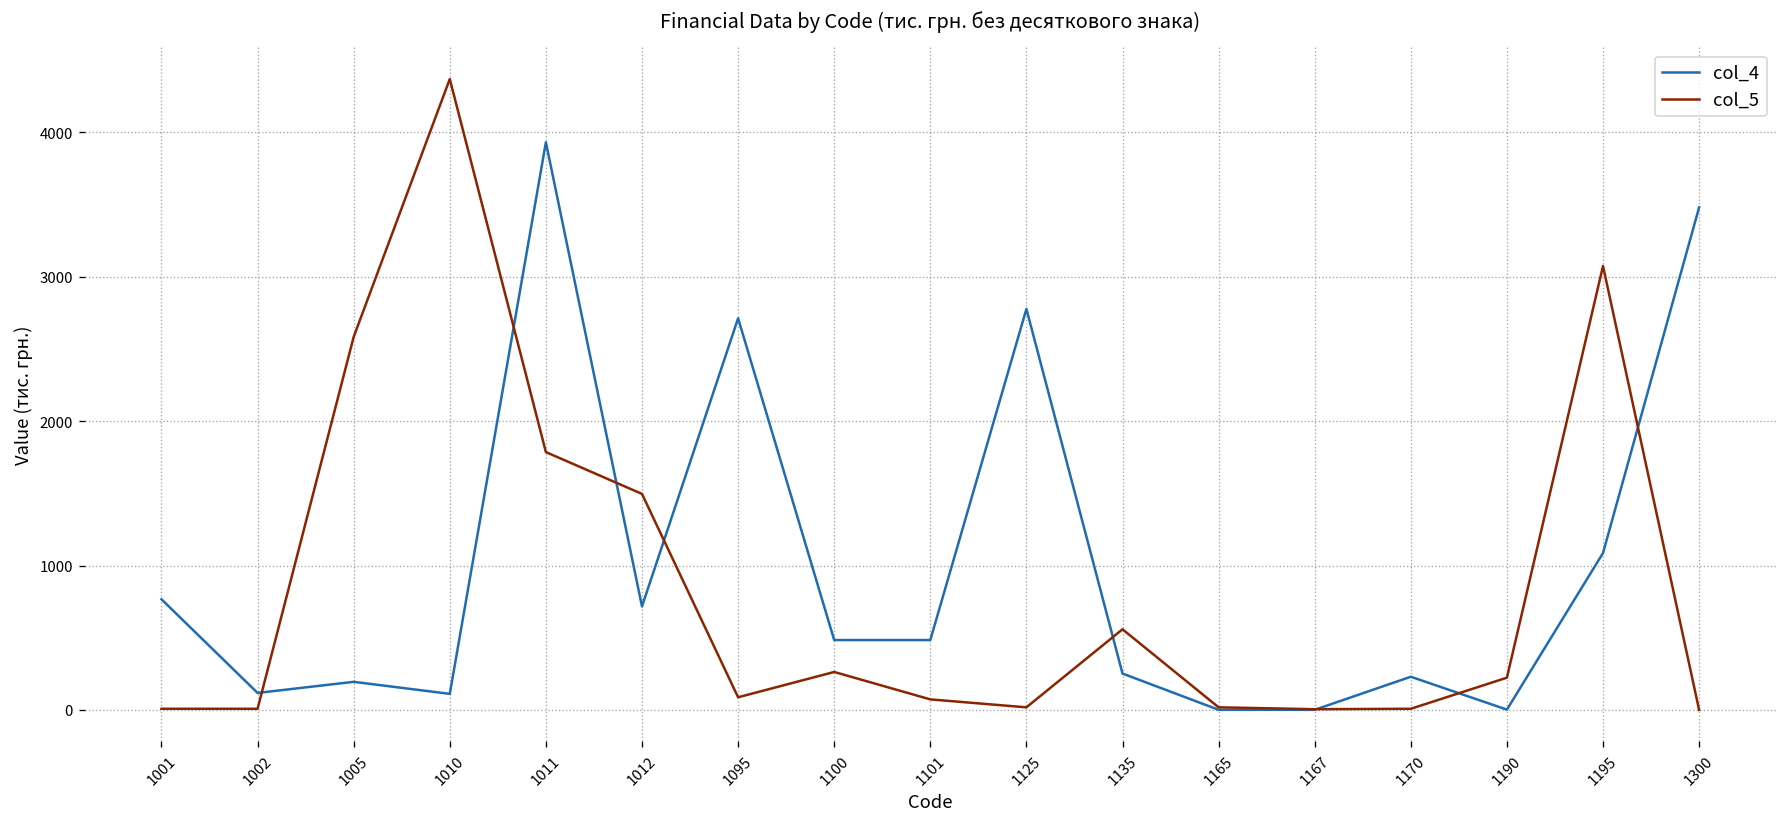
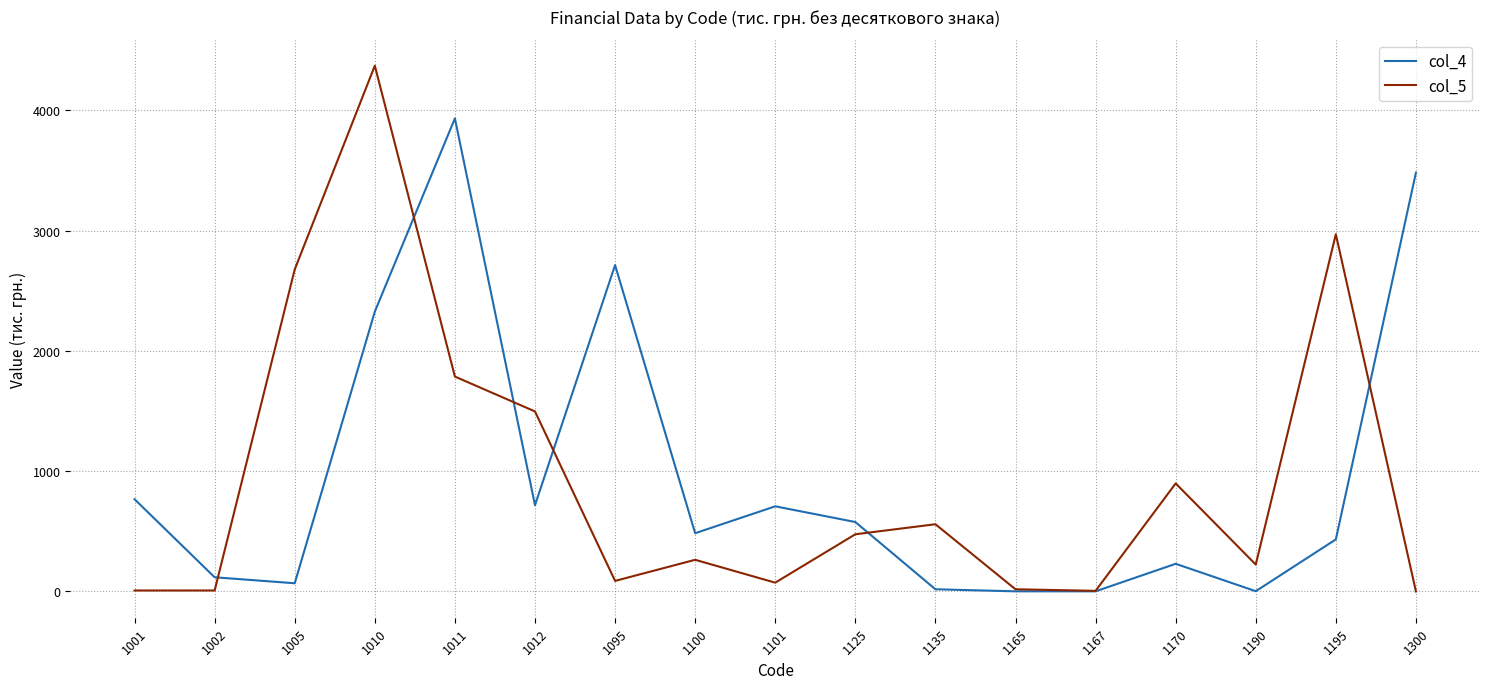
  {
    "col_4": {
      "1001": 770,
      "1002": 120,
-     "1005": 190,
-     "1010": 110,
+     "1005": 70,
+     "1010": 2330,
      "1011": 3930,
      "1012": 720,
      "1095": 2710,
      "1100": 480,
-     "1101": 480,
-     "1125": 2780,
-     "1135": 250,
+     "1101": 710,
+     "1125": 580,
+     "1135": 20,
      "1170": 230,
      "1190": 0,
-     "1195": 1090,
+     "1195": 430,
      "1300": 3480
    },
    "col_5": {
      "1001": 10,
      "1002": 10,
-     "1005": 2580,
+     "1005": 2680,
      "1010": 4370,
      "1011": 1790,
      "1012": 1500,
      "1095": 90,
      "1100": 260,
      "1101": 70,
-     "1125": 20,
+     "1125": 480,
      "1135": 560,
-     "1170": 10,
+     "1170": 900,
      "1190": 220,
-     "1195": 3080,
+     "1195": 2970,
      "1300": 0
    }
  }
